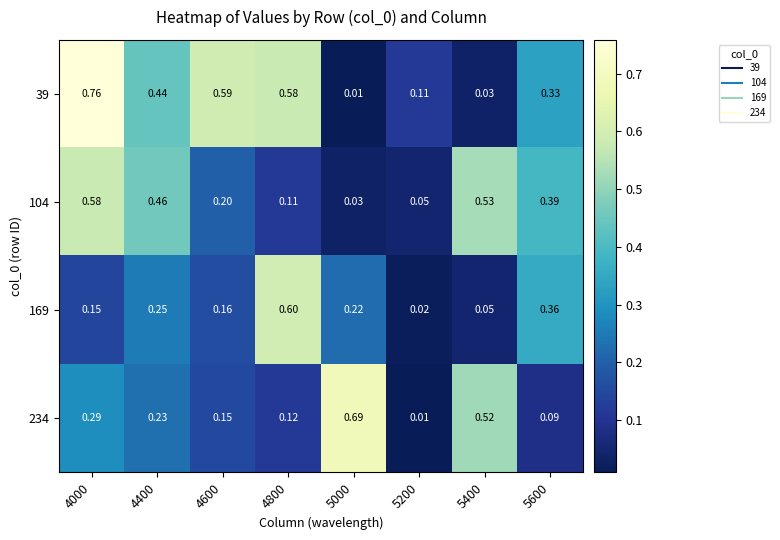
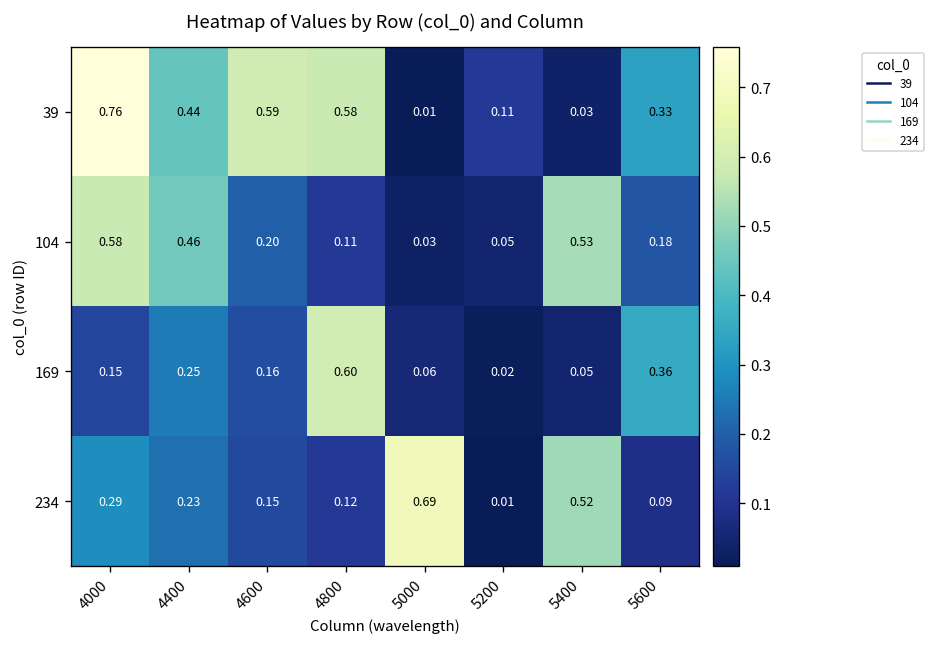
  {
    "39": {
      "4000": 0.76,
      "4400": 0.44,
      "4600": 0.59,
      "4800": 0.58,
      "5000": 0.01,
      "5200": 0.11,
      "5400": 0.03,
      "5600": 0.33
    },
    "104": {
      "4000": 0.58,
      "4400": 0.46,
      "4600": 0.20,
      "4800": 0.11,
      "5000": 0.03,
      "5200": 0.05,
      "5400": 0.53,
-     "5600": 0.39
+     "5600": 0.18
    },
    "169": {
      "4000": 0.15,
      "4400": 0.25,
      "4600": 0.16,
      "4800": 0.60,
-     "5000": 0.22,
+     "5000": 0.06,
      "5200": 0.02,
      "5400": 0.05,
      "5600": 0.36
    },
    "234": {
      "4000": 0.29,
      "4400": 0.23,
      "4600": 0.15,
      "4800": 0.12,
      "5000": 0.69,
      "5200": 0.01,
      "5400": 0.52,
      "5600": 0.09
    }
  }
